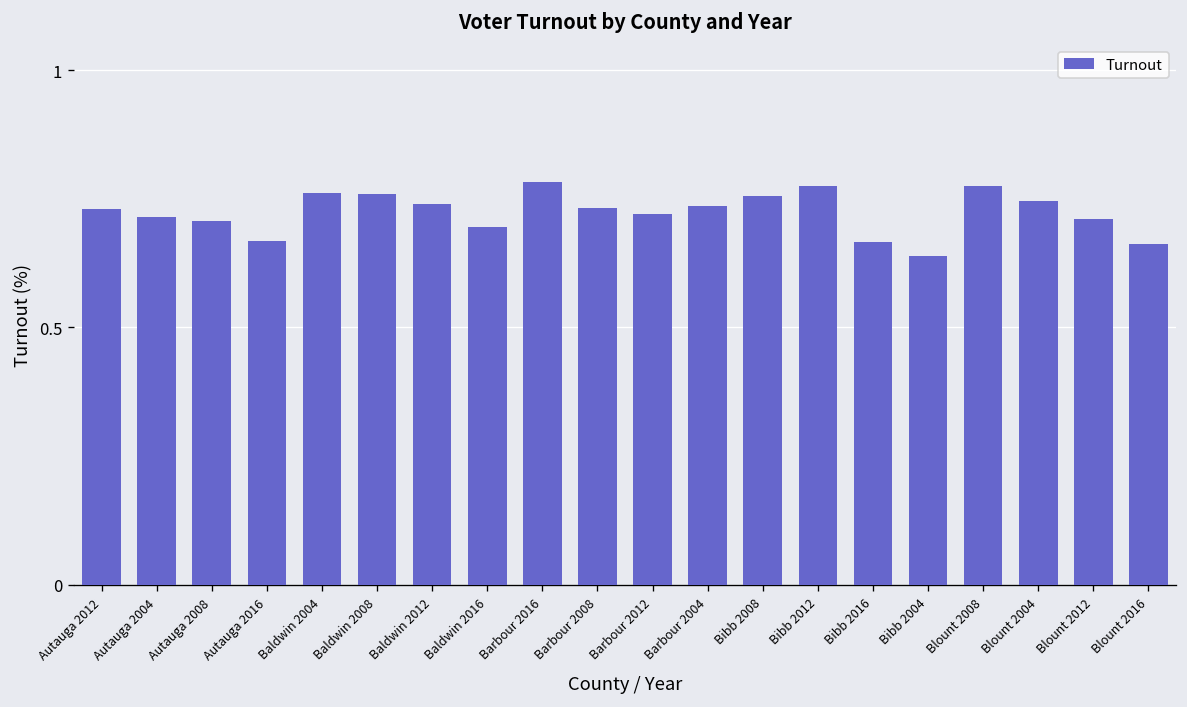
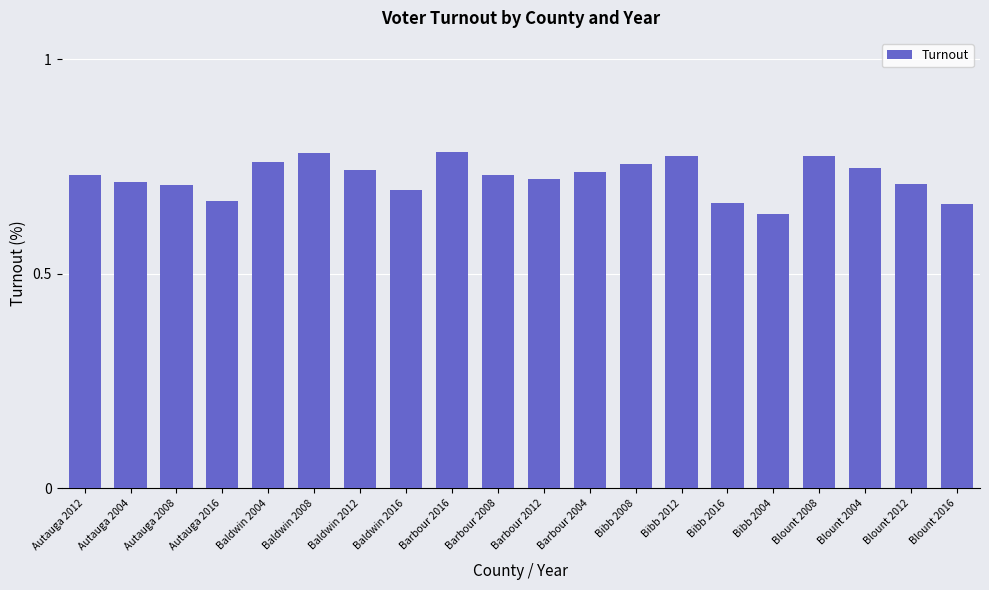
  {
    "Autauga 2012": 0.73,
    "Autauga 2004": 0.71,
    "Autauga 2008": 0.71,
    "Autauga 2016": 0.67,
    "Baldwin 2004": 0.76,
-   "Baldwin 2008": 0.76,
+   "Baldwin 2008": 0.78,
    "Baldwin 2012": 0.74,
    "Baldwin 2016": 0.69,
    "Barbour 2016": 0.78,
    "Barbour 2008": 0.73,
    "Barbour 2012": 0.72,
    "Barbour 2004": 0.74,
    "Bibb 2008": 0.76,
    "Bibb 2012": 0.77,
    "Bibb 2016": 0.67,
    "Bibb 2004": 0.64,
    "Blount 2008": 0.78,
    "Blount 2004": 0.75,
    "Blount 2012": 0.71,
    "Blount 2016": 0.66
  }
